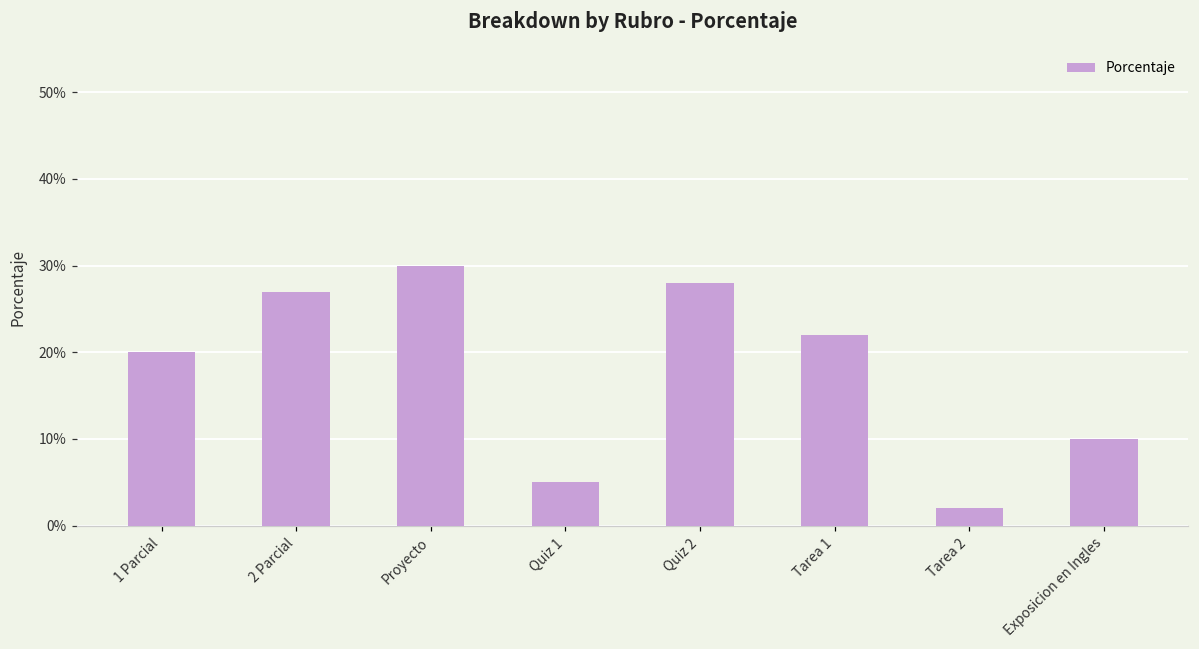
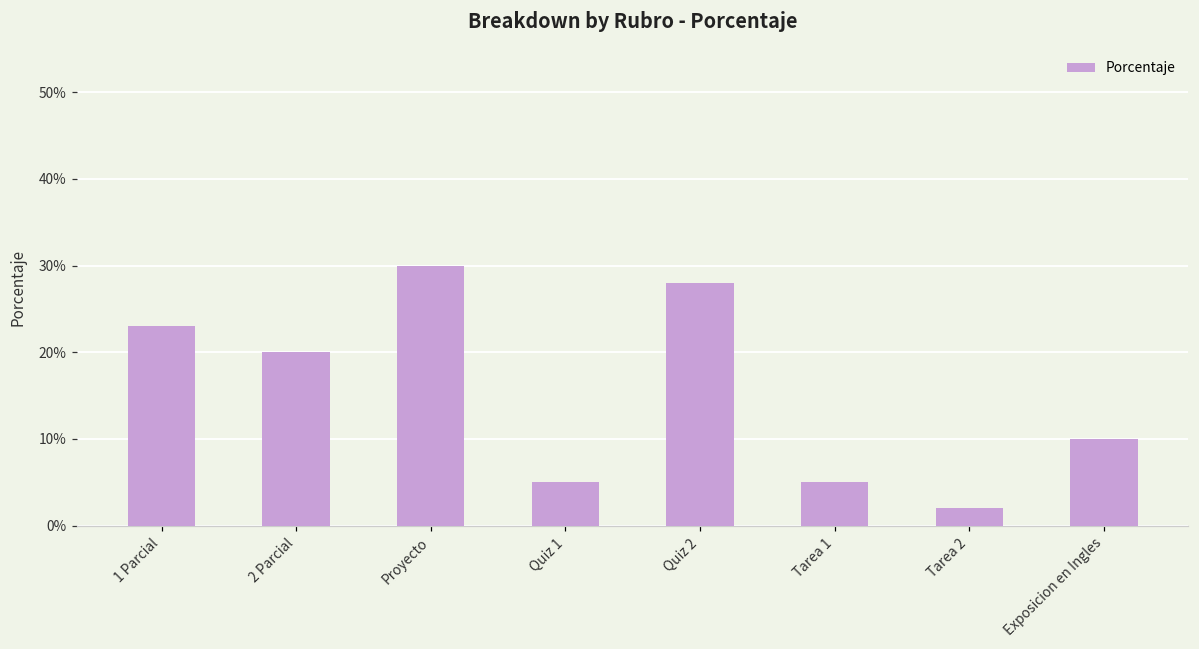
  {
-   "1 Parcial": "20%",
-   "2 Parcial": "27%",
+   "1 Parcial": "23%",
+   "2 Parcial": "20%",
    "Proyecto": "30%",
    "Quiz 1": "5%",
    "Quiz 2": "28%",
-   "Tarea 1": "22%",
+   "Tarea 1": "5%",
    "Tarea 2": "2%",
    "Exposicion en Ingles": "10%"
  }
